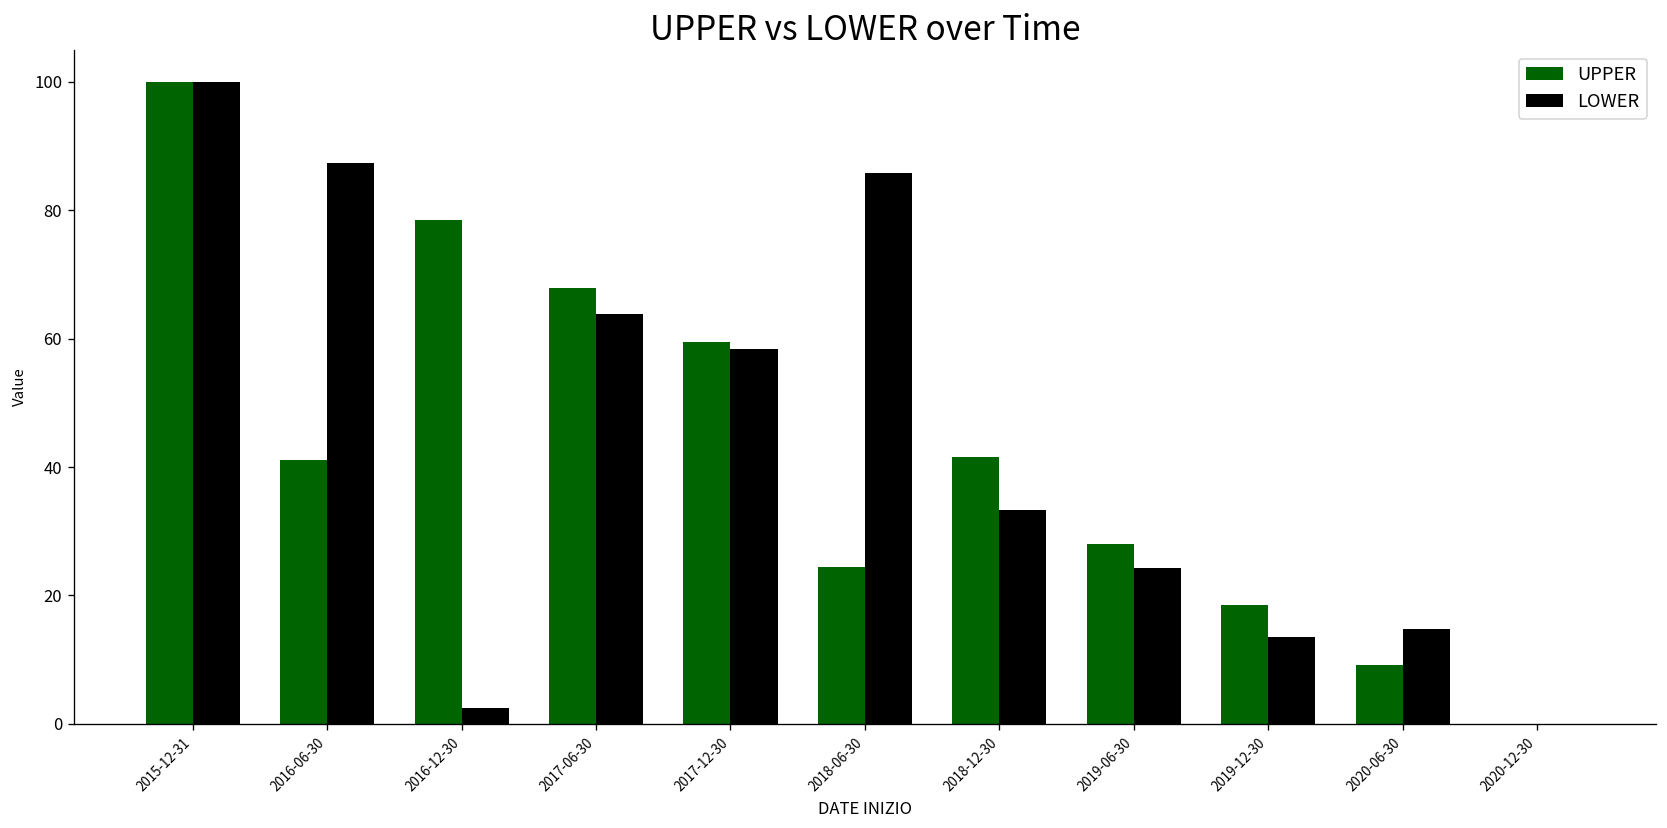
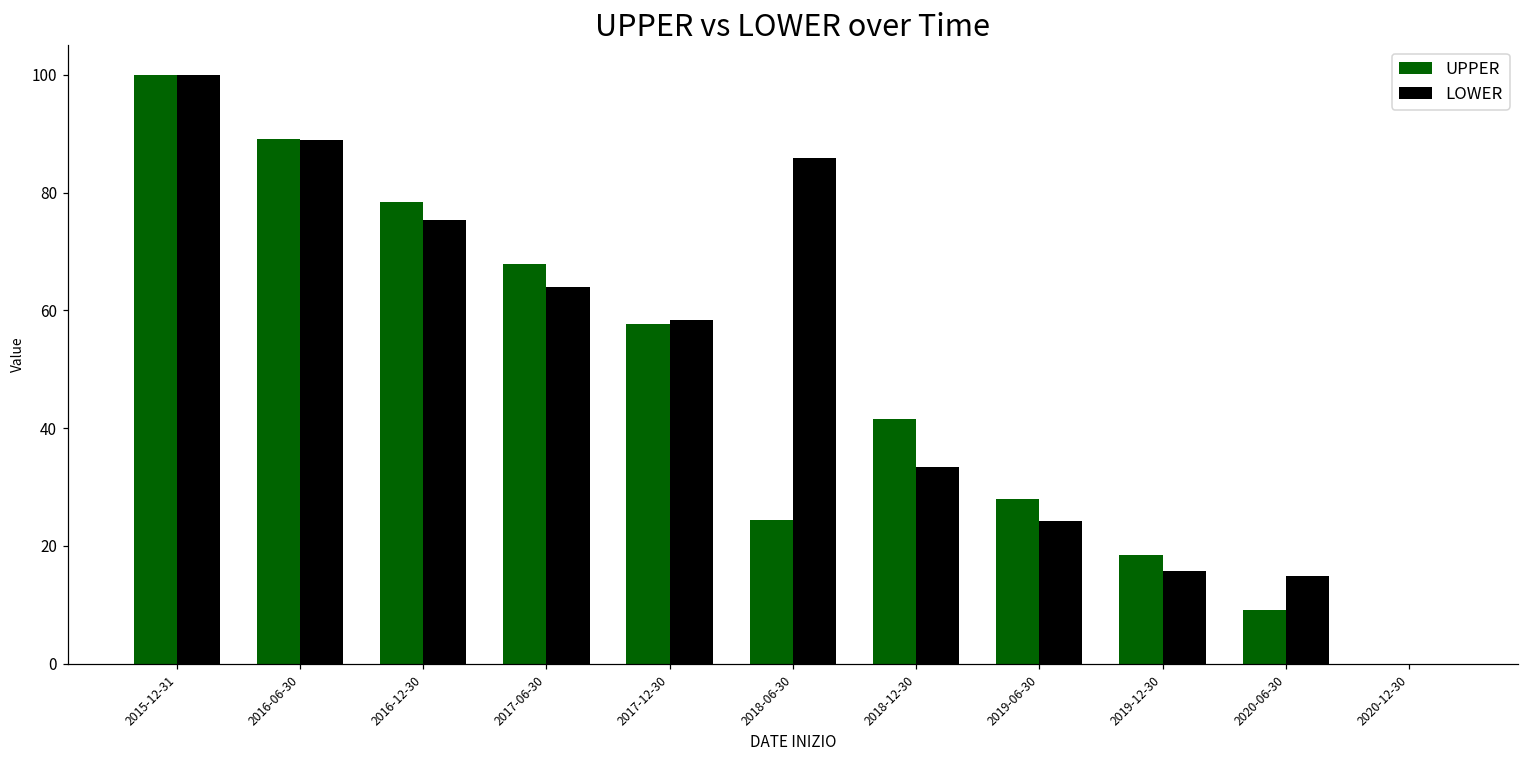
  {
    "UPPER": {
      "2015-12-31": 100,
-     "2016-06-30": 41,
+     "2016-06-30": 89,
      "2016-12-30": 78,
      "2017-06-30": 68,
-     "2017-12-30": 60,
+     "2017-12-30": 58,
      "2018-06-30": 24,
      "2018-12-30": 42,
      "2019-06-30": 28,
      "2019-12-30": 18,
      "2020-06-30": 9,
      "2020-12-30": 0
    },
    "LOWER": {
      "2015-12-31": 100,
-     "2016-06-30": 87,
-     "2016-12-30": 2,
+     "2016-06-30": 89,
+     "2016-12-30": 75,
      "2017-06-30": 64,
      "2017-12-30": 58,
      "2018-06-30": 86,
      "2018-12-30": 33,
      "2019-06-30": 24,
-     "2019-12-30": 14,
+     "2019-12-30": 16,
      "2020-06-30": 15,
      "2020-12-30": 0
    }
  }
